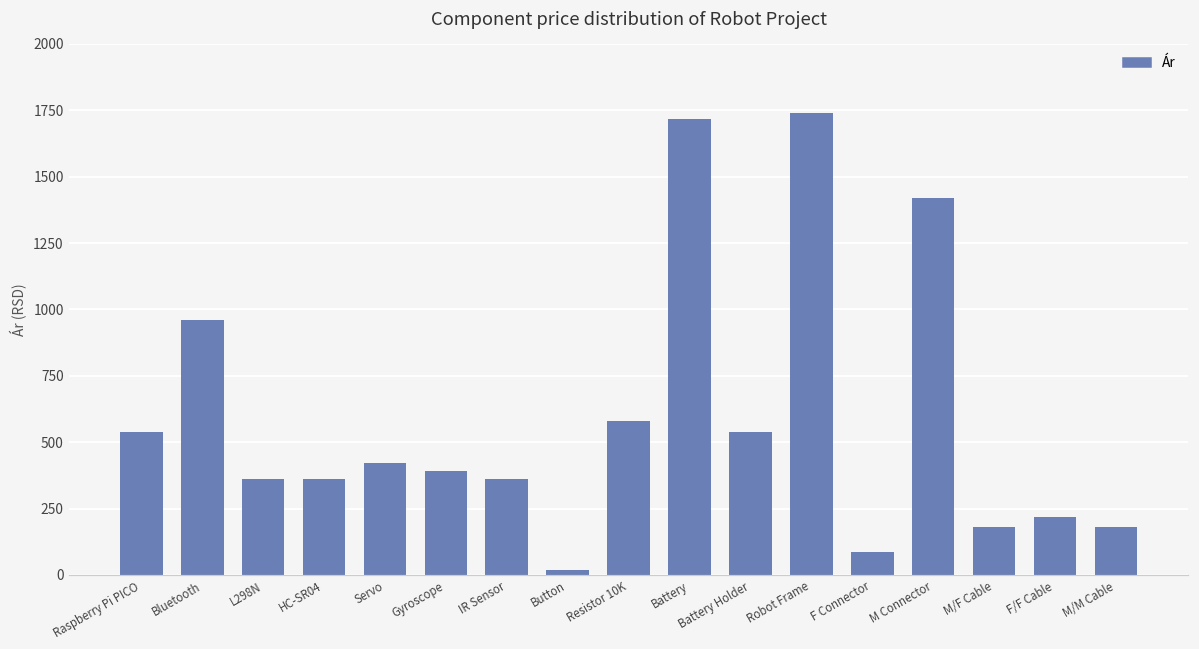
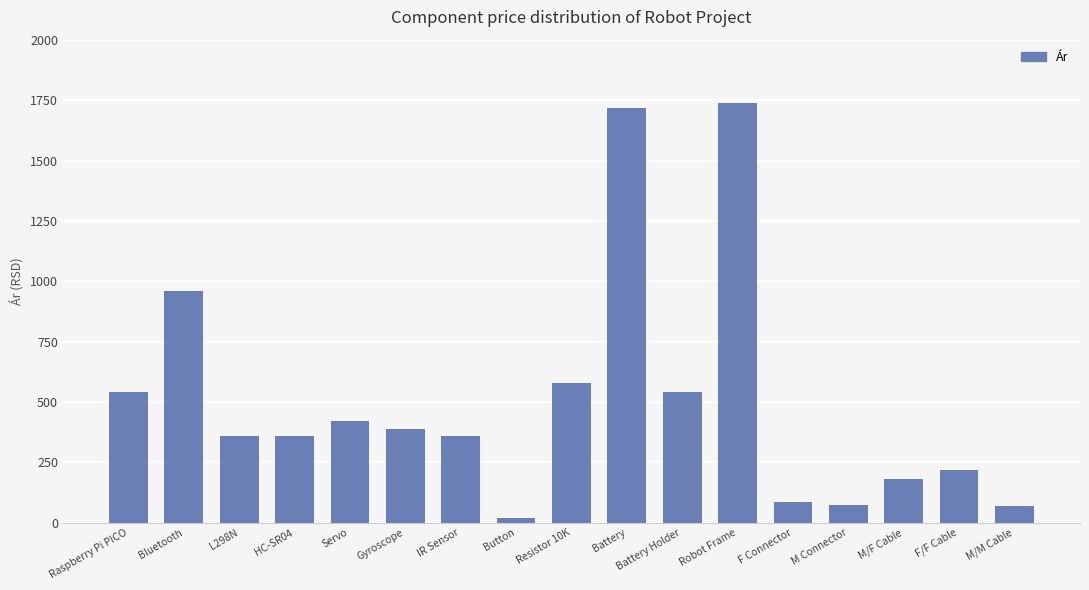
  {
    "Raspberry Pi PICO": 540,
    "Bluetooth": 960,
    "L298N": 360,
    "HC-SR04": 360,
    "Servo": 420,
    "Gyroscope": 390,
    "IR Sensor": 360,
    "Button": 20,
    "Resistor 10K": 580,
    "Battery": 1720,
    "Battery Holder": 540,
    "Robot Frame": 1740,
    "F Connector": 90,
-   "M Connector": 1420,
+   "M Connector": 70,
    "M/F Cable": 180,
    "F/F Cable": 220,
-   "M/M Cable": 180
+   "M/M Cable": 70
  }
